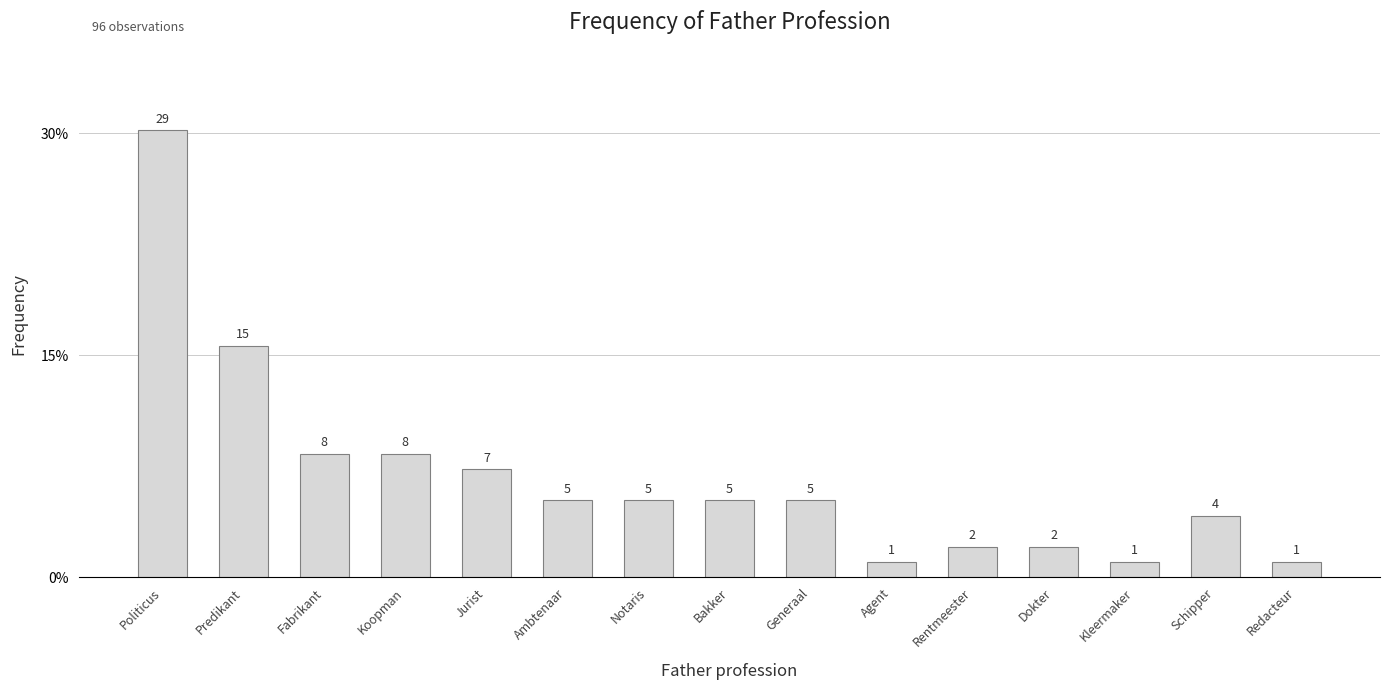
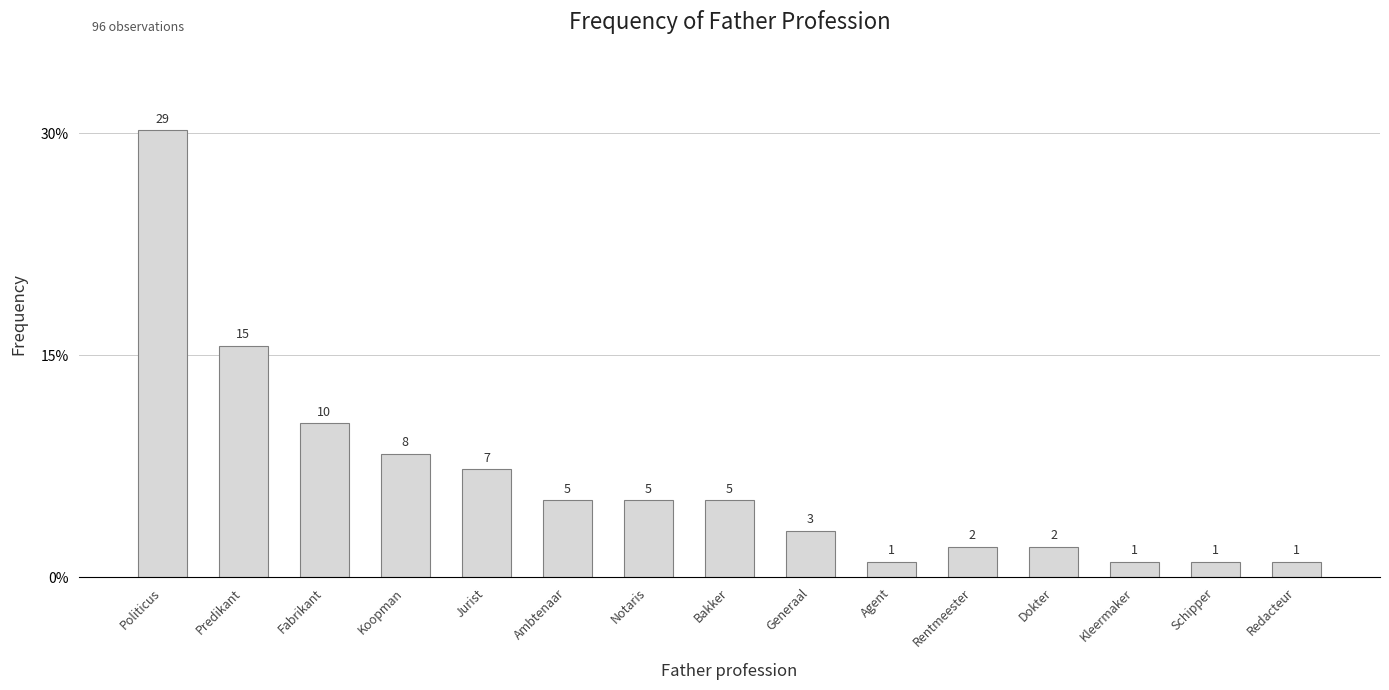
  {
    "Politicus": 29,
    "Predikant": 15,
-   "Fabrikant": 8,
+   "Fabrikant": 10,
    "Koopman": 8,
    "Jurist": 7,
    "Ambtenaar": 5,
    "Notaris": 5,
    "Bakker": 5,
-   "Generaal": 5,
+   "Generaal": 3,
    "Agent": 1,
    "Rentmeester": 2,
    "Dokter": 2,
    "Kleermaker": 1,
-   "Schipper": 4,
+   "Schipper": 1,
    "Redacteur": 1
  }
